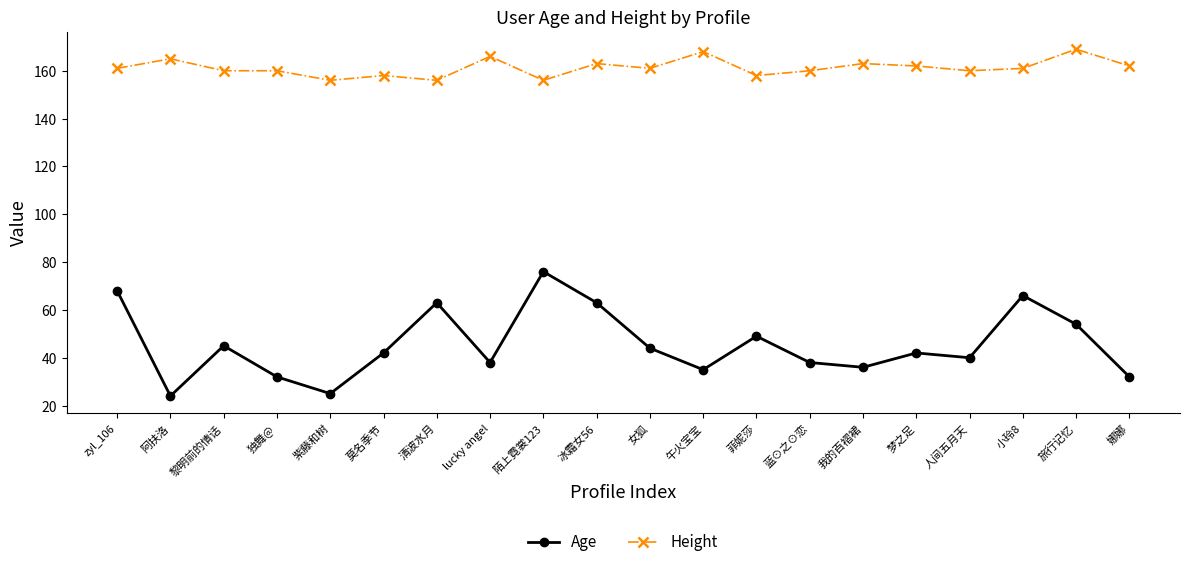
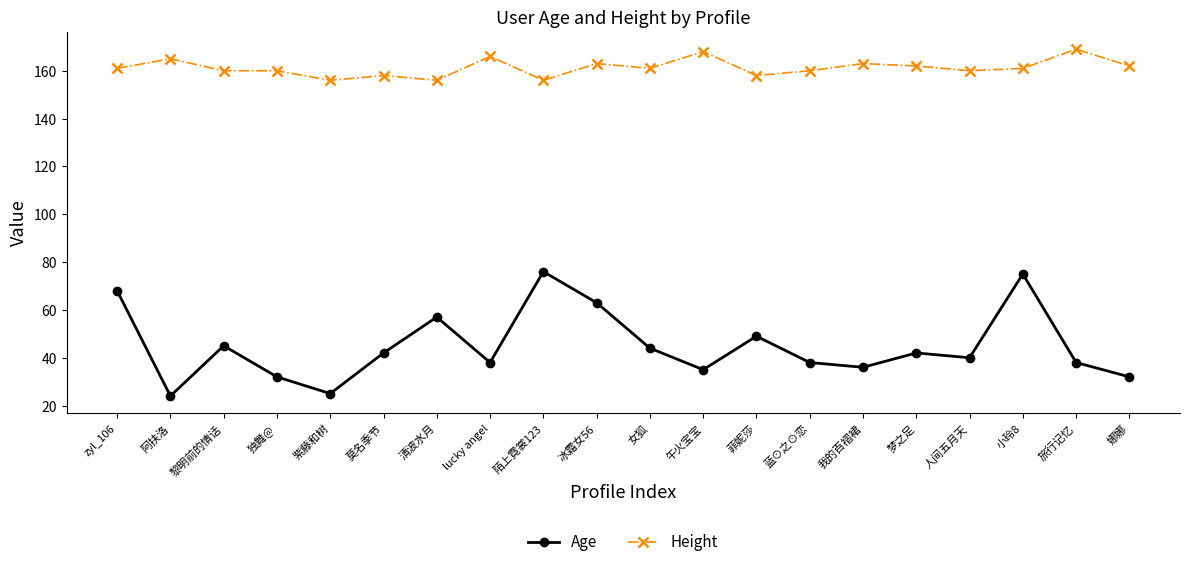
  {
    "Age": {
      "zyl_106": 68,
      "阿扶洛": 24,
      "黎明前的情话": 45,
      "独舞@": 32,
      "紫藤和树": 25,
      "莫名季节": 42,
-     "清波水月": 63,
+     "清波水月": 57,
      "lucky angel": 38,
      "陌上霓裳123": 76,
      "冰霜女56": 63,
      "女狐": 44,
      "午火宝宝": 35,
      "菲妮莎": 49,
      "蓝⊙之⊙恋": 38,
      "我的百褶裙": 36,
      "梦之足": 42,
      "人间五月天": 40,
-     "小玲8": 66,
-     "旅行记忆": 54,
+     "小玲8": 75,
+     "旅行记忆": 38,
      "娜娜": 32
    },
    "Height": {
      "zyl_106": 161,
      "阿扶洛": 165,
      "黎明前的情话": 160,
      "独舞@": 160,
      "紫藤和树": 156,
      "莫名季节": 158,
      "清波水月": 156,
      "lucky angel": 166,
      "陌上霓裳123": 156,
      "冰霜女56": 163,
      "女狐": 161,
      "午火宝宝": 168,
      "菲妮莎": 158,
      "蓝⊙之⊙恋": 160,
      "我的百褶裙": 163,
      "梦之足": 162,
      "人间五月天": 160,
      "小玲8": 161,
      "旅行记忆": 169,
      "娜娜": 162
    }
  }
